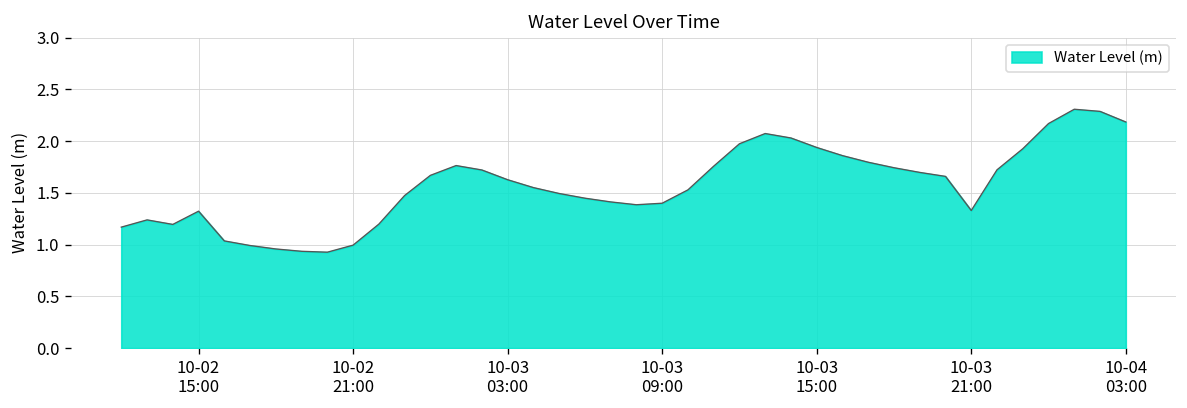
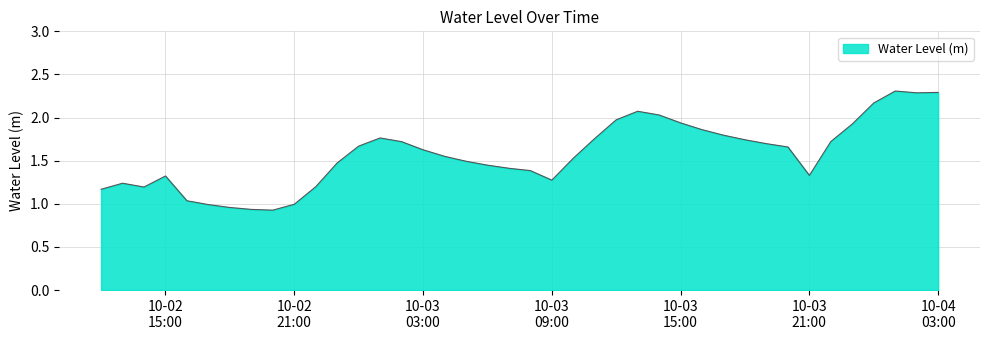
  {
    "10-02 15:00": 1.3,
    "10-02 21:00": 1.0,
    "10-03 03:00": 1.6,
-   "10-03 09:00": 1.4,
+   "10-03 09:00": 1.3,
    "10-03 15:00": 1.9,
    "10-03 21:00": 1.3,
-   "10-04 03:00": 2.2
+   "10-04 03:00": 2.3
  }
